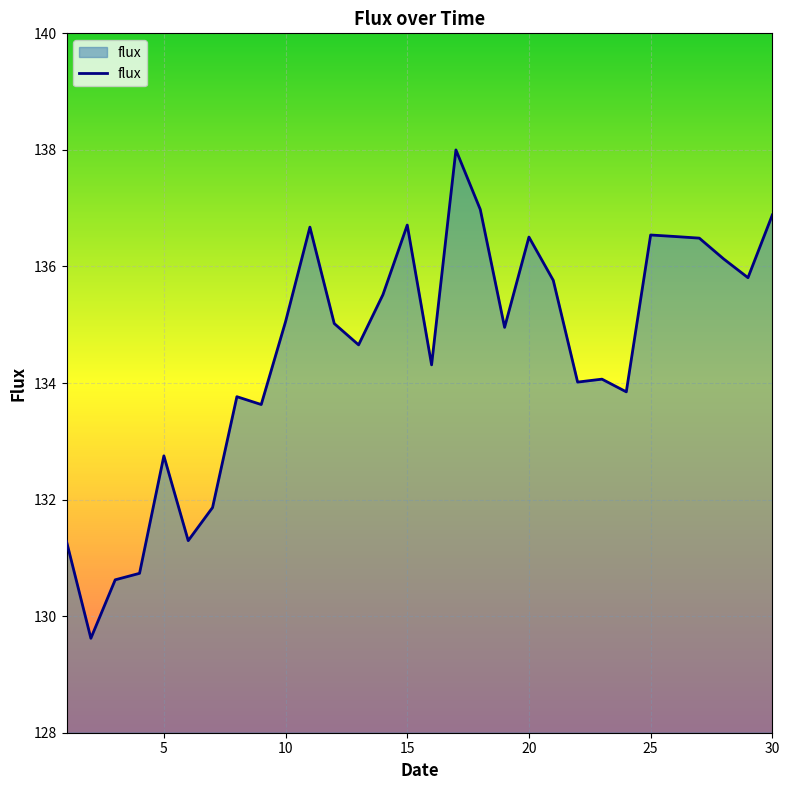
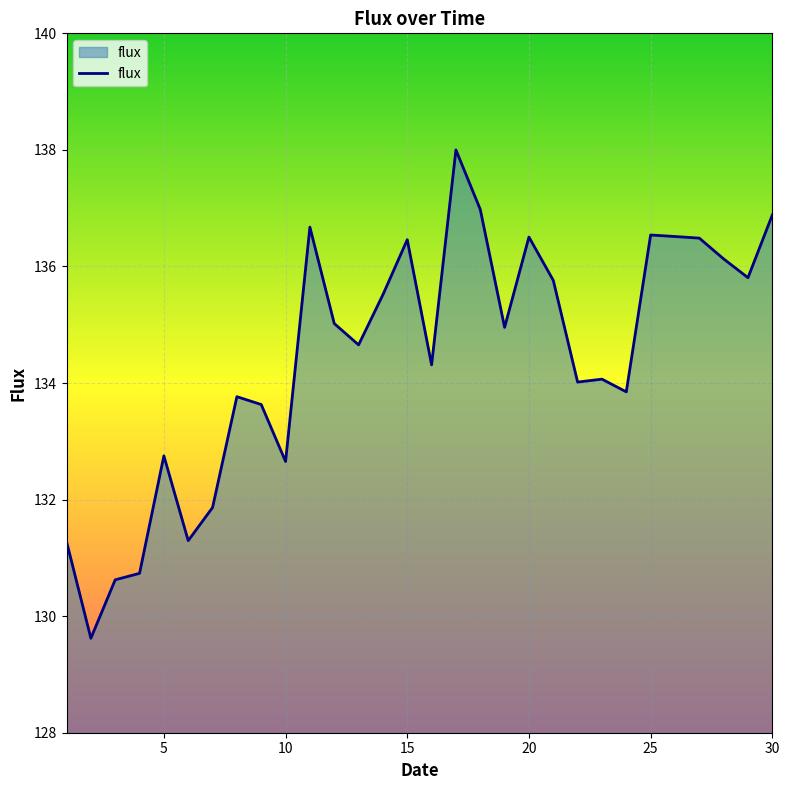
  {
    "5": 132.8,
-   "10": 135.1,
-   "15": 136.7,
+   "10": 132.7,
+   "15": 136.5,
    "20": 136.5,
    "25": 136.5,
    "30": 136.9
  }
